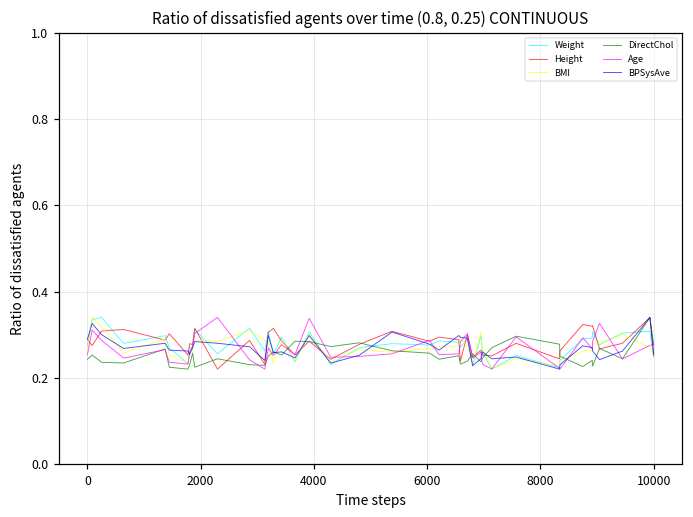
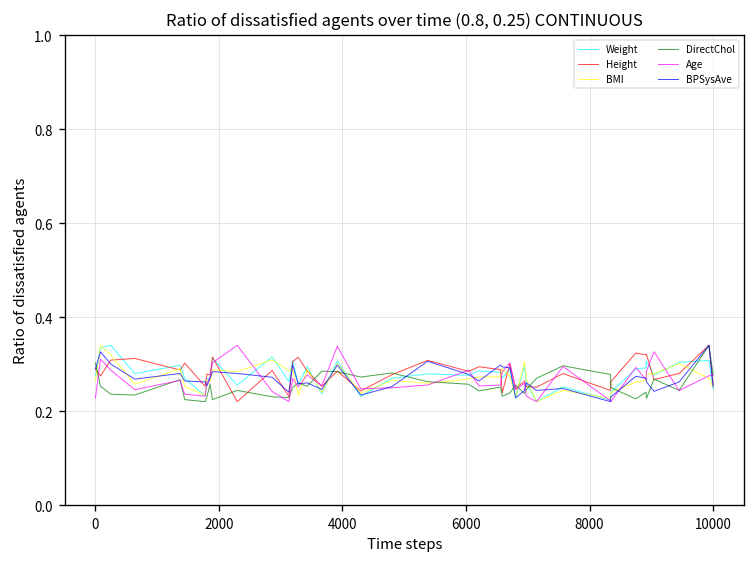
  {
    "Weight": {
      "0": 0.28
    },
    "BMI": {
      "0": 0.26
    },
    "DirectChol": {
-     "0": 0.24
+     "0": 0.30
    },
    "Age": {
-     "0": 0.25
+     "0": 0.23
    }
  }
